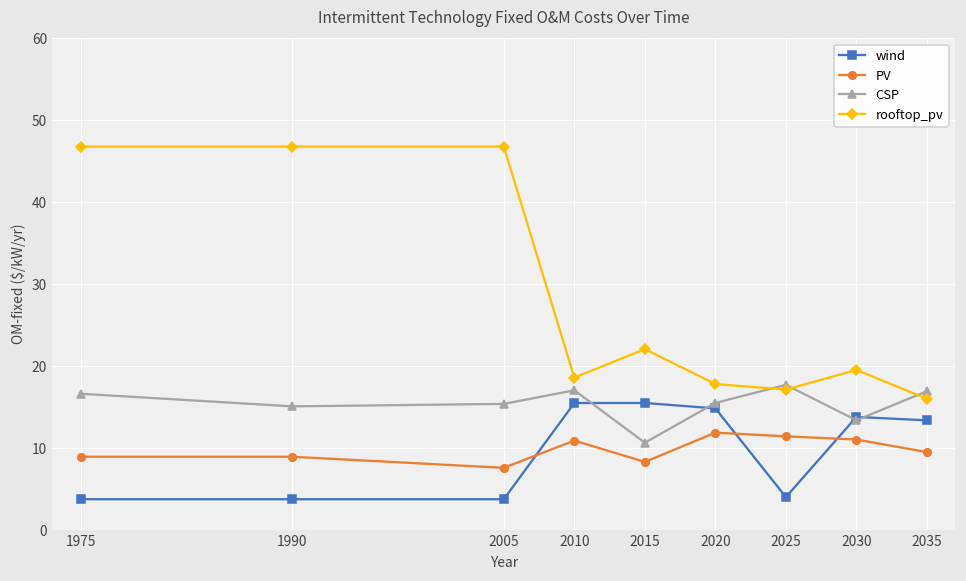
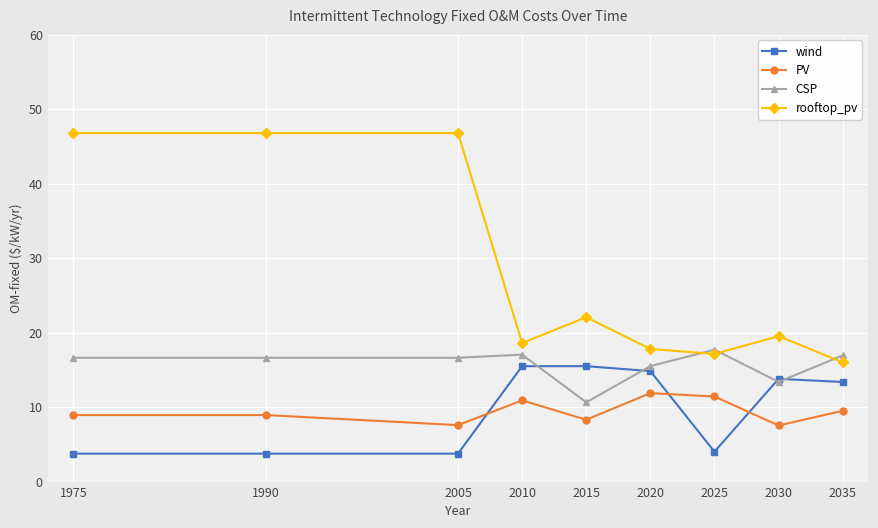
  {
    "wind": {
      "1975": 4,
      "1990": 4,
      "2005": 4,
      "2010": 15,
      "2015": 15,
      "2020": 15,
      "2025": 4,
      "2030": 14,
      "2035": 13
    },
    "PV": {
      "1975": 9,
      "1990": 9,
      "2005": 8,
      "2010": 11,
      "2015": 8,
      "2020": 12,
      "2025": 11,
-     "2030": 11,
+     "2030": 8,
      "2035": 10
    },
    "CSP": {
      "1975": 17,
-     "1990": 15,
-     "2005": 15,
+     "1990": 17,
+     "2005": 17,
      "2010": 17,
      "2015": 11,
      "2020": 16,
      "2025": 18,
      "2030": 13,
      "2035": 17
    },
    "rooftop_pv": {
      "1975": 47,
      "1990": 47,
      "2005": 47,
      "2010": 19,
      "2015": 22,
      "2020": 18,
      "2025": 17,
      "2030": 20,
      "2035": 16
    }
  }
